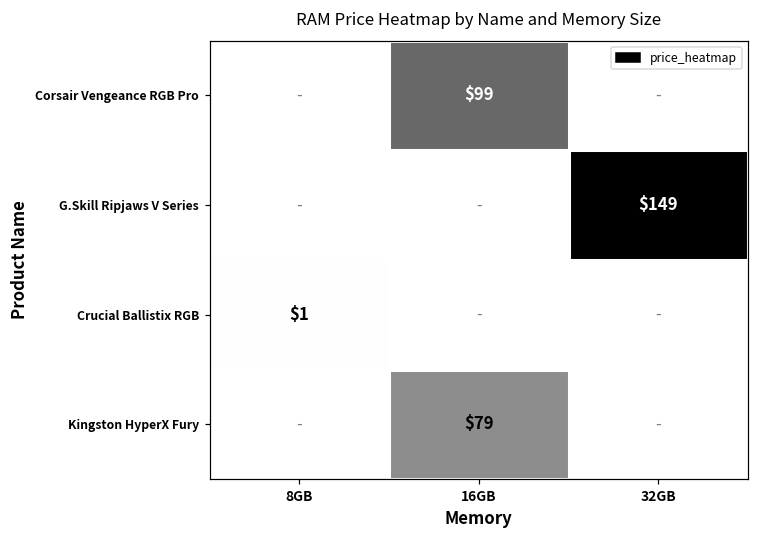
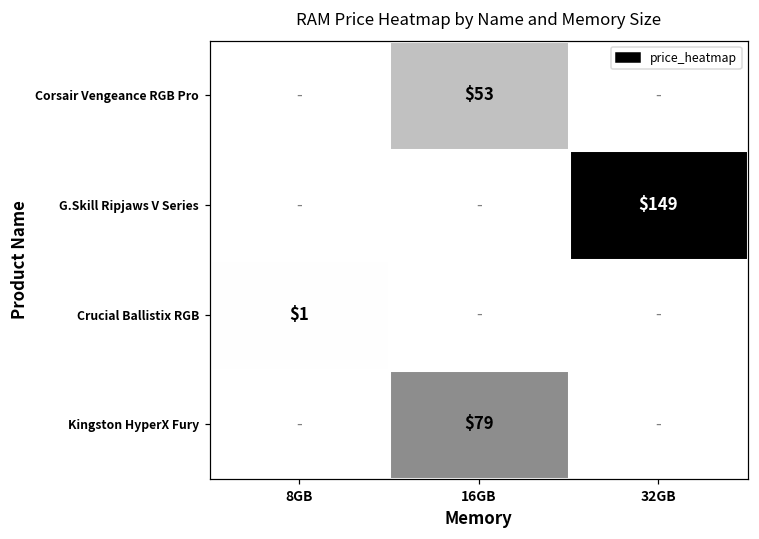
  {
    "Corsair Vengeance RGB Pro": {
-     "16GB": "$99"
+     "16GB": "$53"
    },
    "G.Skill Ripjaws V Series": {
      "32GB": "$149"
    },
    "Crucial Ballistix RGB": {
      "8GB": "$1"
    },
    "Kingston HyperX Fury": {
      "16GB": "$79"
    }
  }
